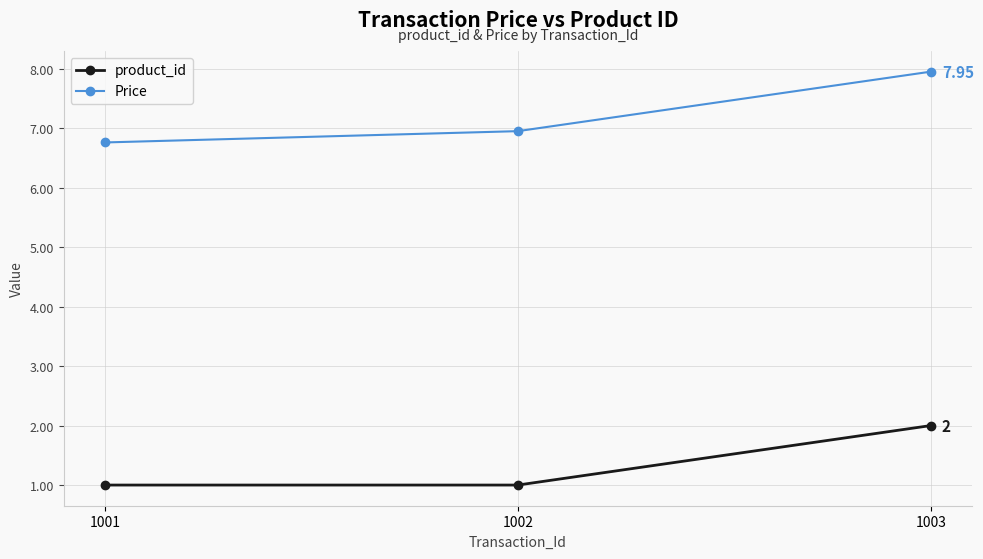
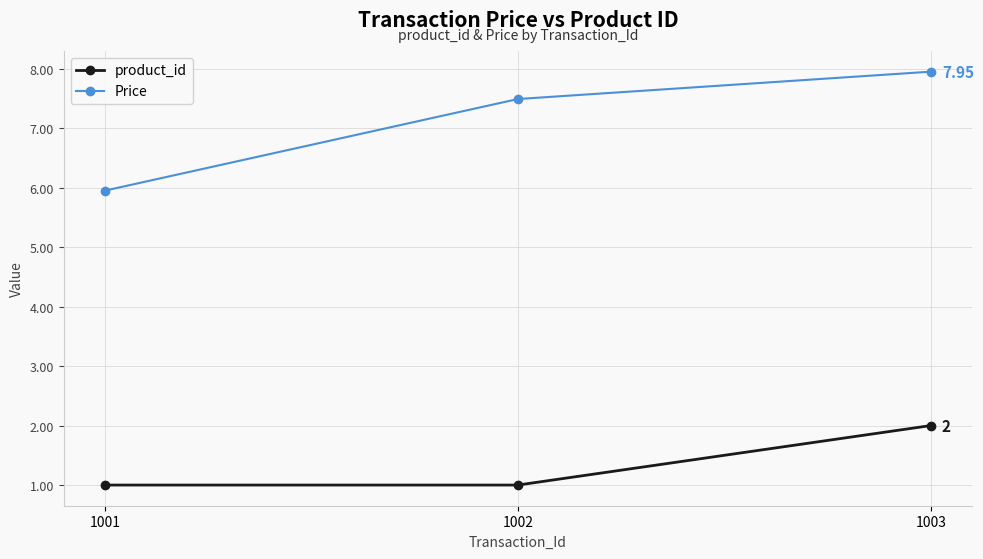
  {
    "product_id": {
      "1003": 2
    },
    "Price": {
-     "1001": 6.8,
-     "1002": 7.0
+     "1001": 6.0,
+     "1002": 7.5
    }
  }
